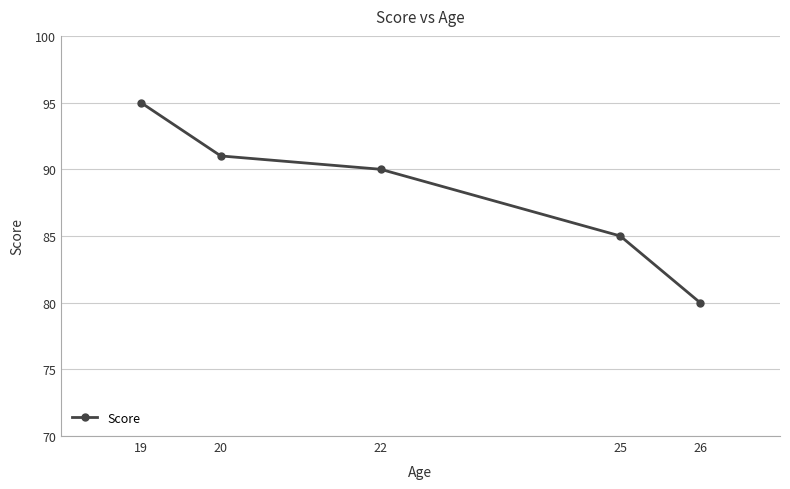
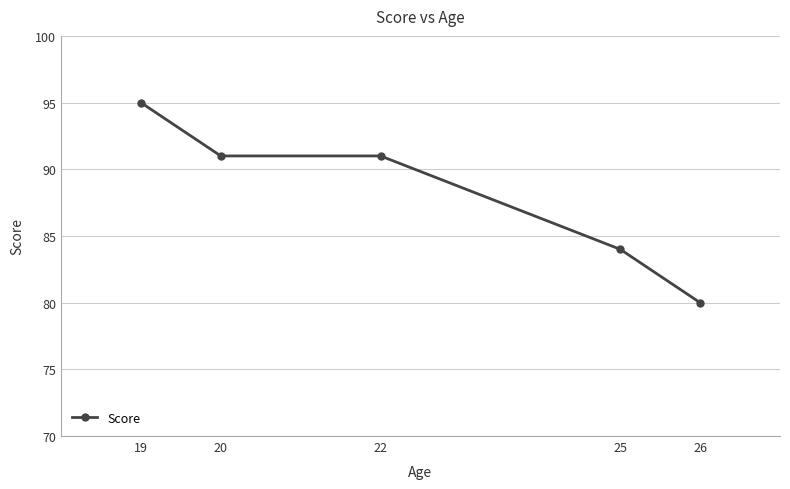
  {
    "19": 95,
    "20": 91,
-   "22": 90,
-   "25": 85,
+   "22": 91,
+   "25": 84,
    "26": 80
  }
